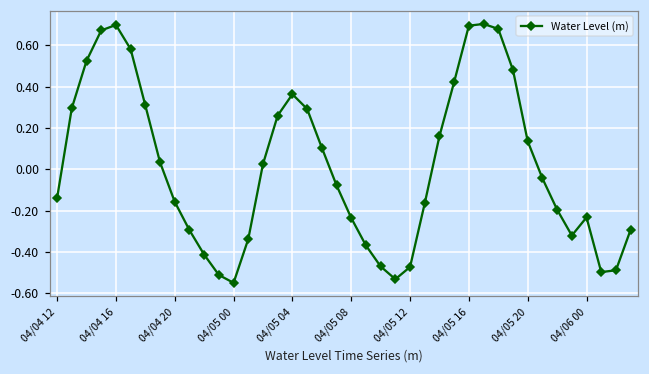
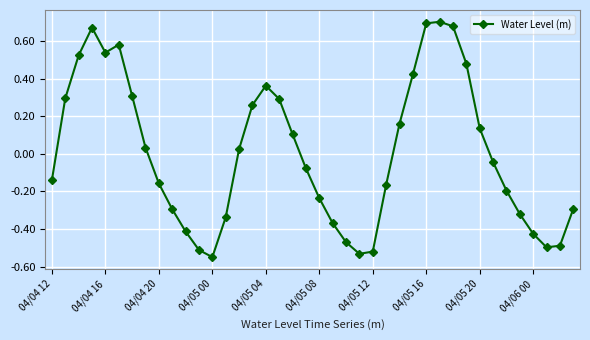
  {
    "04/04 12": -0.14,
-   "04/04 16": 0.70,
+   "04/04 16": 0.54,
    "04/04 20": -0.16,
    "04/05 00": -0.55,
    "04/05 04": 0.36,
    "04/05 08": -0.24,
-   "04/05 12": -0.47,
+   "04/05 12": -0.52,
    "04/05 16": 0.69,
    "04/05 20": 0.14,
-   "04/06 00": -0.23
+   "04/06 00": -0.43
  }
